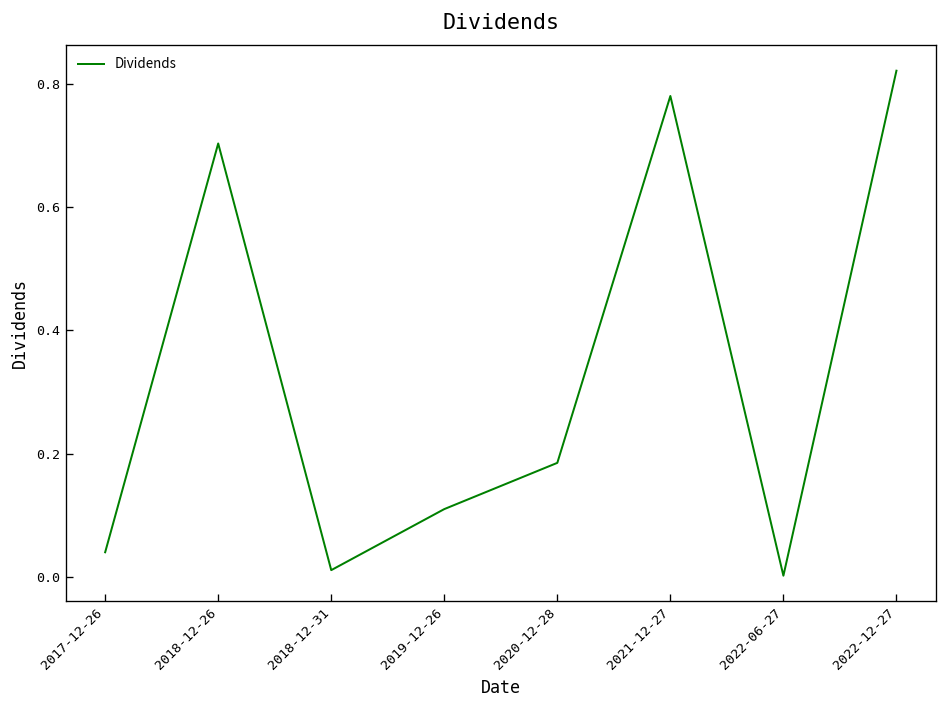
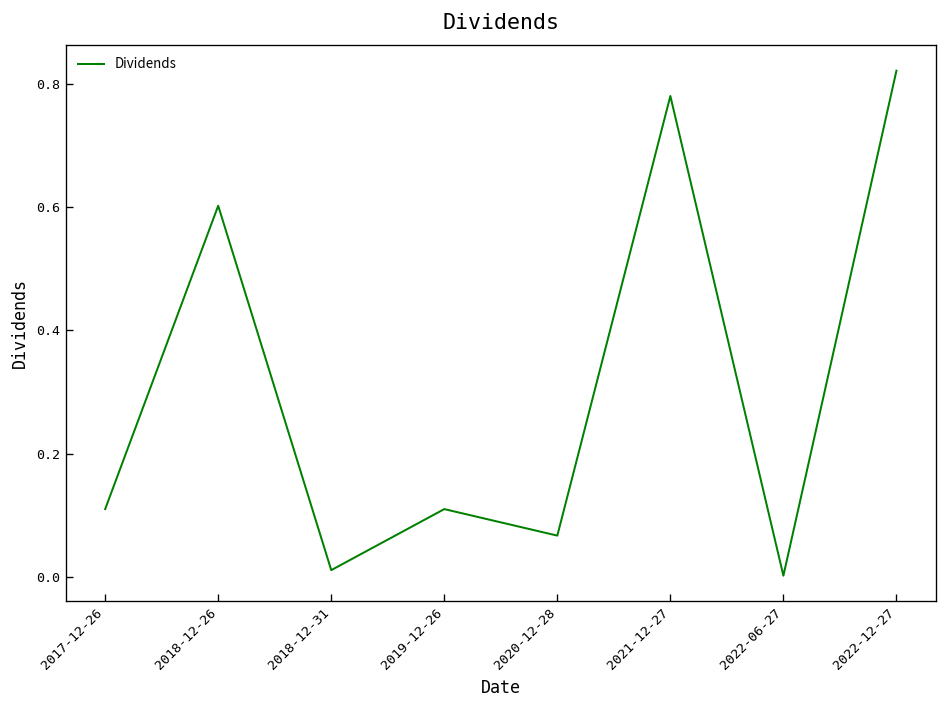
  {
-   "2017-12-26": 0.04,
-   "2018-12-26": 0.70,
+   "2017-12-26": 0.11,
+   "2018-12-26": 0.60,
    "2018-12-31": 0.01,
    "2019-12-26": 0.11,
-   "2020-12-28": 0.19,
+   "2020-12-28": 0.07,
    "2021-12-27": 0.78,
    "2022-06-27": 0.00,
    "2022-12-27": 0.82
  }
